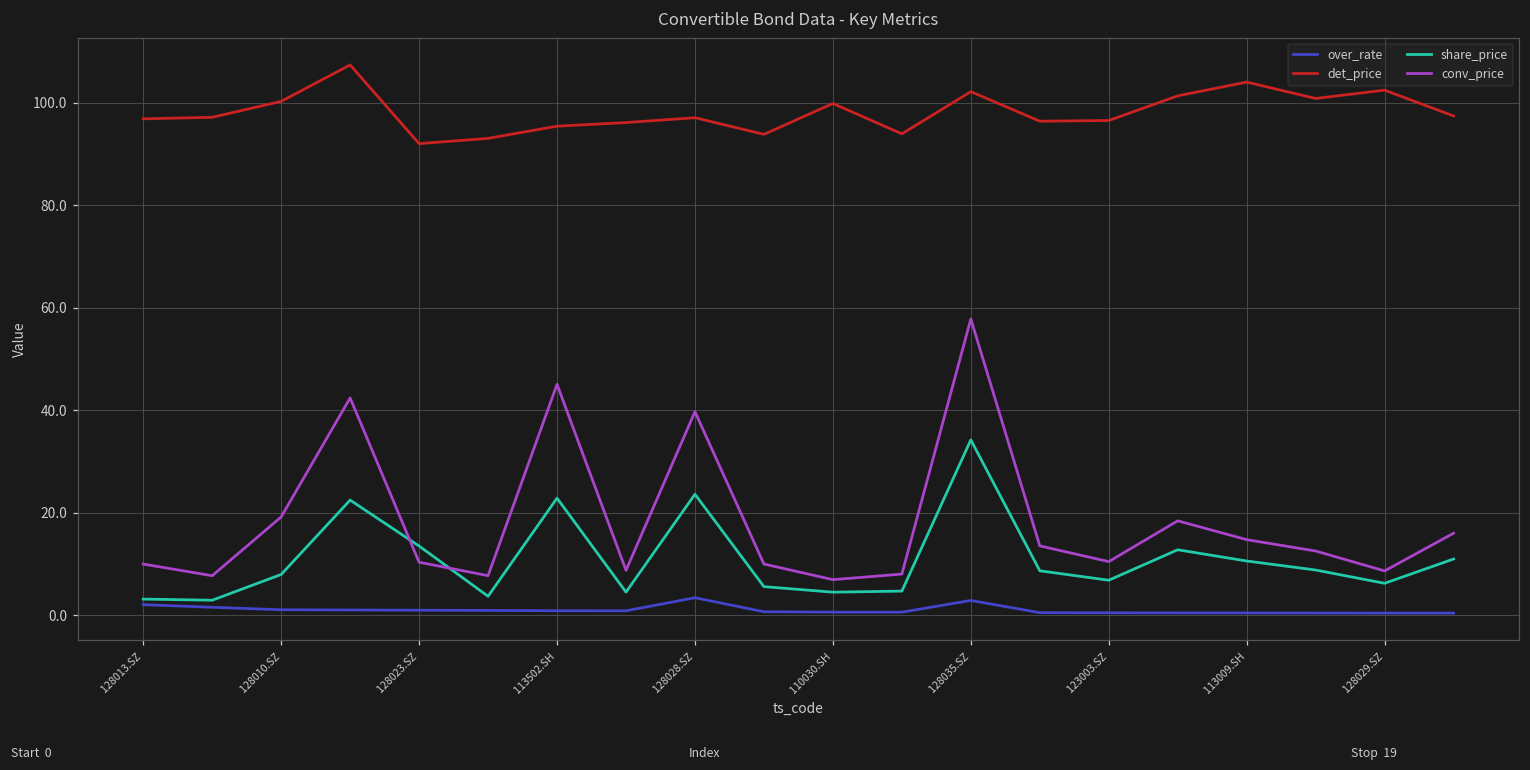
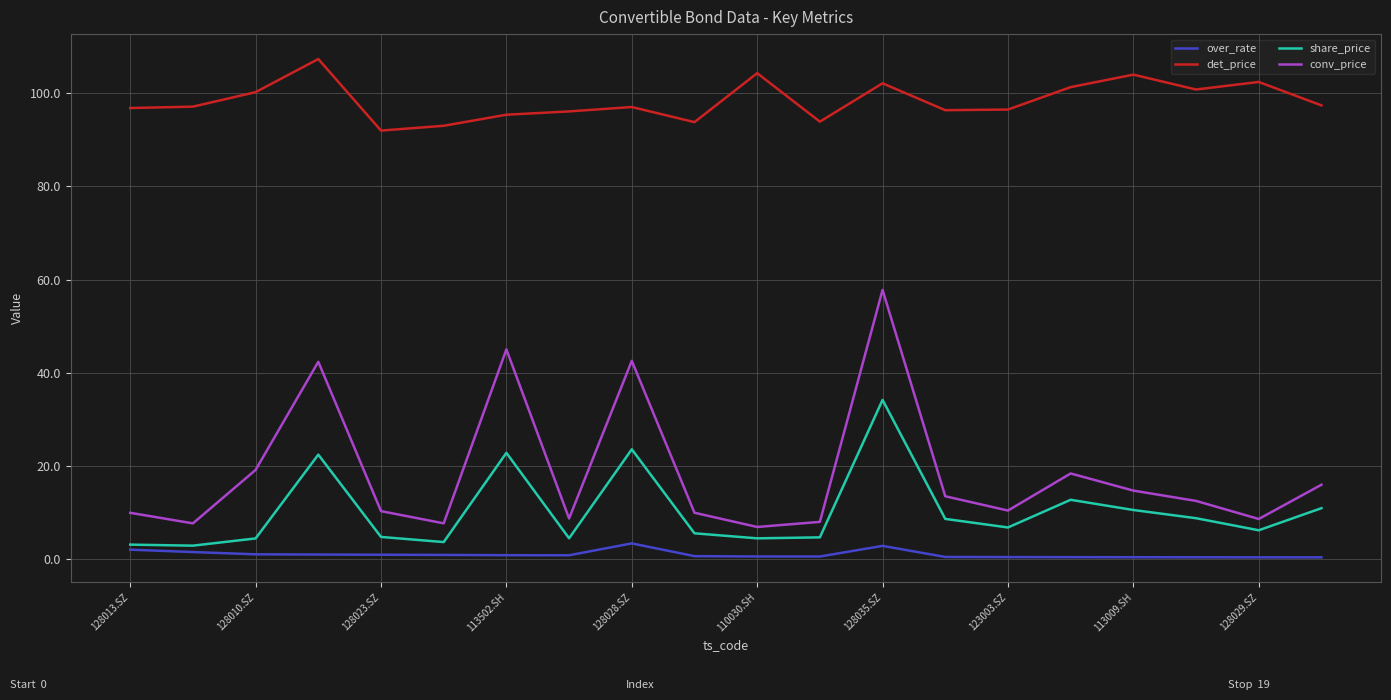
  {
    "over_rate": {
      "128013.SZ": 2,
      "128010.SZ": 1,
      "128023.SZ": 1,
      "113502.SH": 1,
      "128028.SZ": 3,
      "110030.SH": 1,
      "128035.SZ": 3,
      "123003.SZ": 0,
      "113009.SH": 0,
      "128029.SZ": 0
    },
    "det_price": {
      "128013.SZ": 97,
      "128010.SZ": 100,
      "128023.SZ": 92,
      "113502.SH": 95,
      "128028.SZ": 97,
-     "110030.SH": 100,
+     "110030.SH": 104,
      "128035.SZ": 102,
      "123003.SZ": 97,
      "113009.SH": 104,
      "128029.SZ": 102
    },
    "share_price": {
      "128013.SZ": 3,
-     "128010.SZ": 8,
-     "128023.SZ": 14,
+     "128010.SZ": 4,
+     "128023.SZ": 5,
      "113502.SH": 23,
      "128028.SZ": 24,
      "110030.SH": 5,
      "128035.SZ": 34,
      "123003.SZ": 7,
      "113009.SH": 11,
      "128029.SZ": 6
    },
    "conv_price": {
      "128013.SZ": 10,
      "128010.SZ": 19,
      "128023.SZ": 10,
      "113502.SH": 45,
-     "128028.SZ": 40,
+     "128028.SZ": 43,
      "110030.SH": 7,
      "128035.SZ": 58,
      "123003.SZ": 10,
      "113009.SH": 15,
      "128029.SZ": 9
    }
  }
